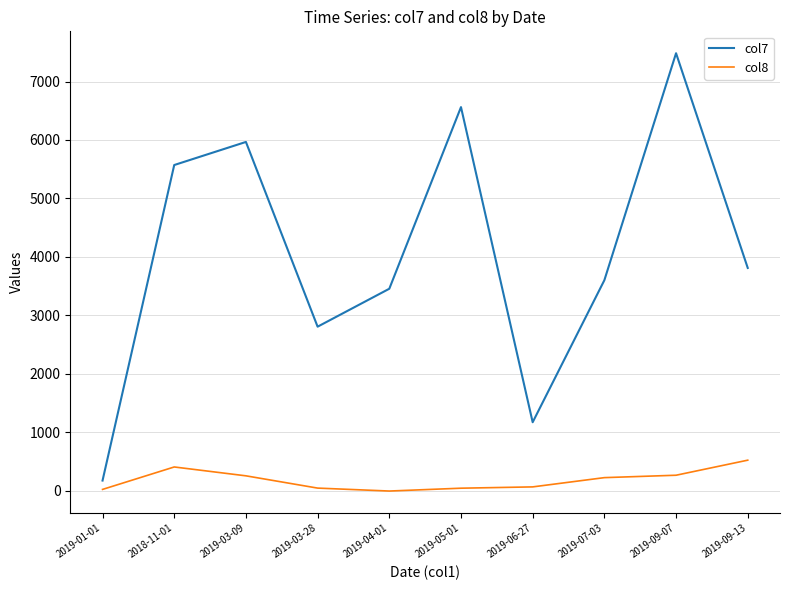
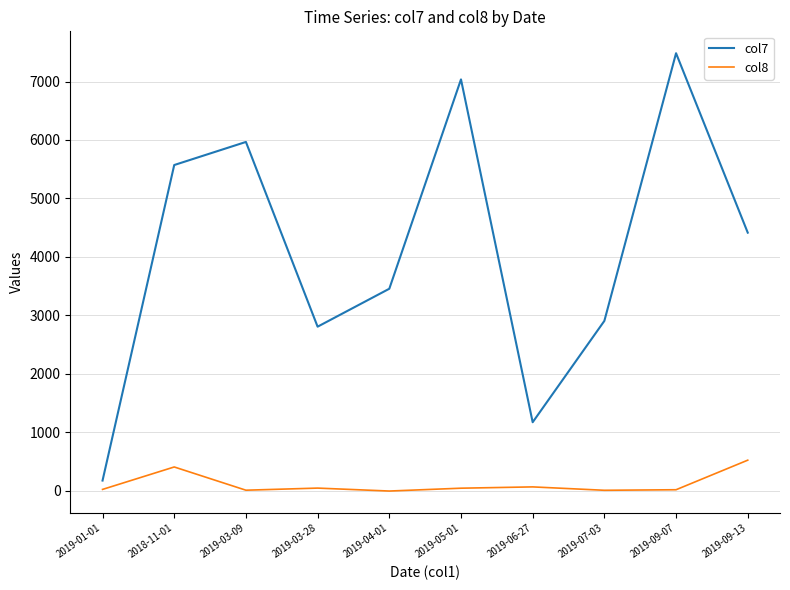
  {
    "col7": {
      "2019-01-01": 200,
      "2018-11-01": 5600,
      "2019-03-09": 6000,
      "2019-03-28": 2800,
      "2019-04-01": 3500,
-     "2019-05-01": 6600,
+     "2019-05-01": 7000,
      "2019-06-27": 1200,
-     "2019-07-03": 3600,
+     "2019-07-03": 2900,
      "2019-09-07": 7500,
-     "2019-09-13": 3800
+     "2019-09-13": 4400
    },
    "col8": {
      "2019-01-01": 0,
      "2018-11-01": 400,
-     "2019-03-09": 300,
+     "2019-03-09": 0,
      "2019-03-28": 0,
      "2019-04-01": 0,
      "2019-05-01": 0,
      "2019-06-27": 100,
-     "2019-07-03": 200,
-     "2019-09-07": 300,
+     "2019-07-03": 0,
+     "2019-09-07": 0,
      "2019-09-13": 500
    }
  }
